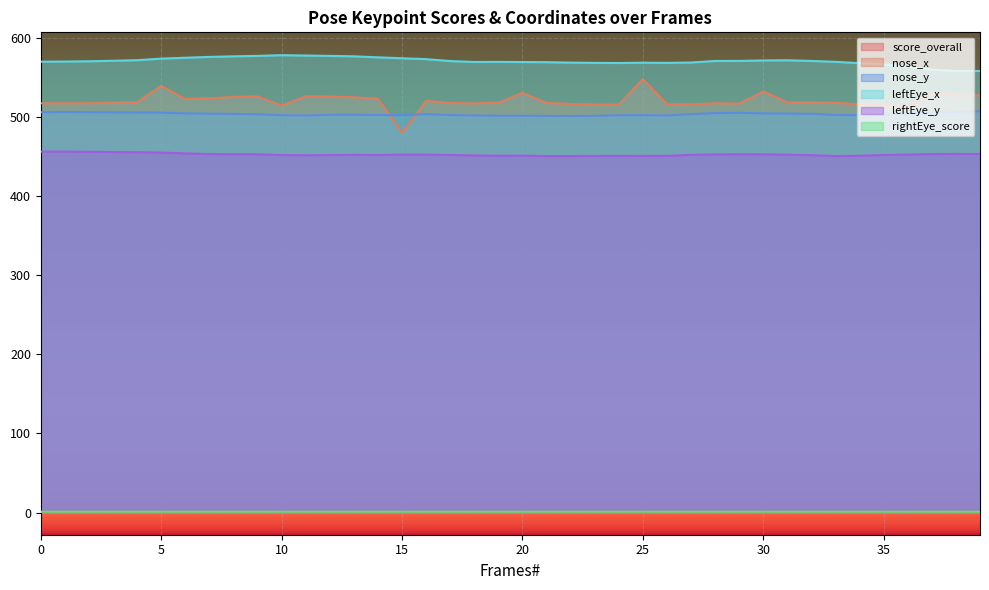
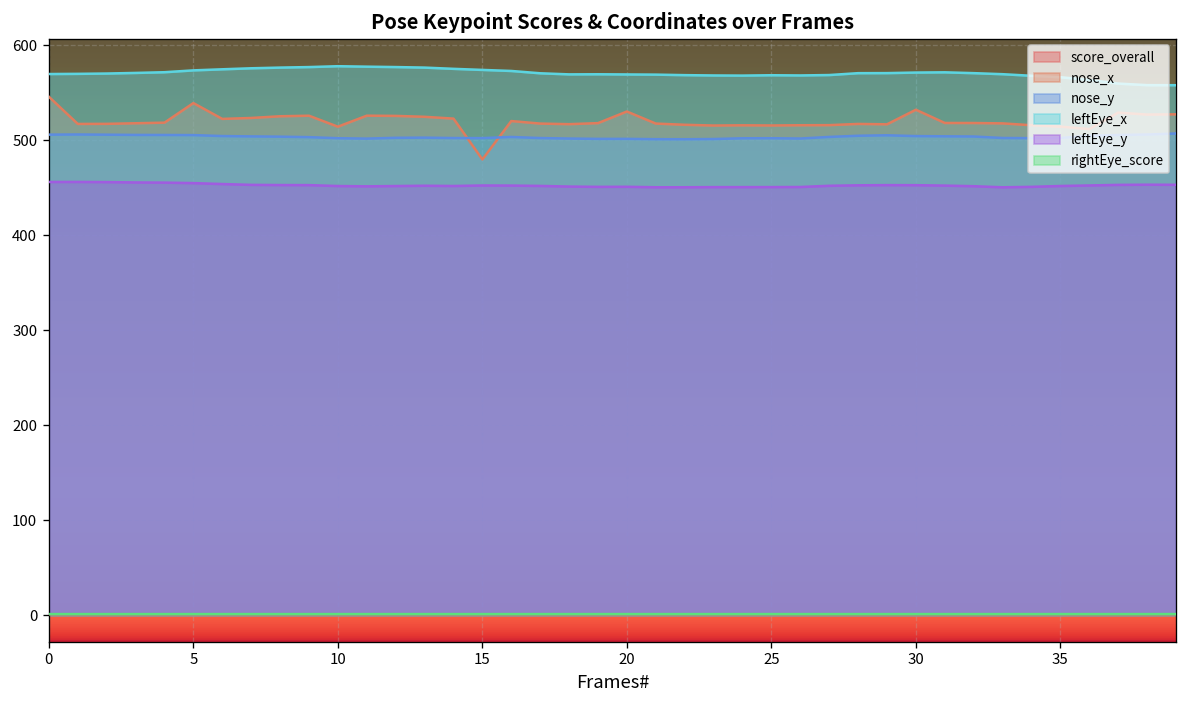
  {
    "rightEye_score": {
      "0": 0,
      "5": 0,
      "10": 0,
      "15": 0,
      "20": 0,
      "25": 0,
      "30": 0,
      "35": 0
    },
    "nose_x": {
-     "0": 520,
+     "0": 550,
      "5": 540,
      "10": 510,
      "15": 480,
      "20": 530,
-     "25": 550,
+     "25": 520,
      "30": 530
    }
  }
